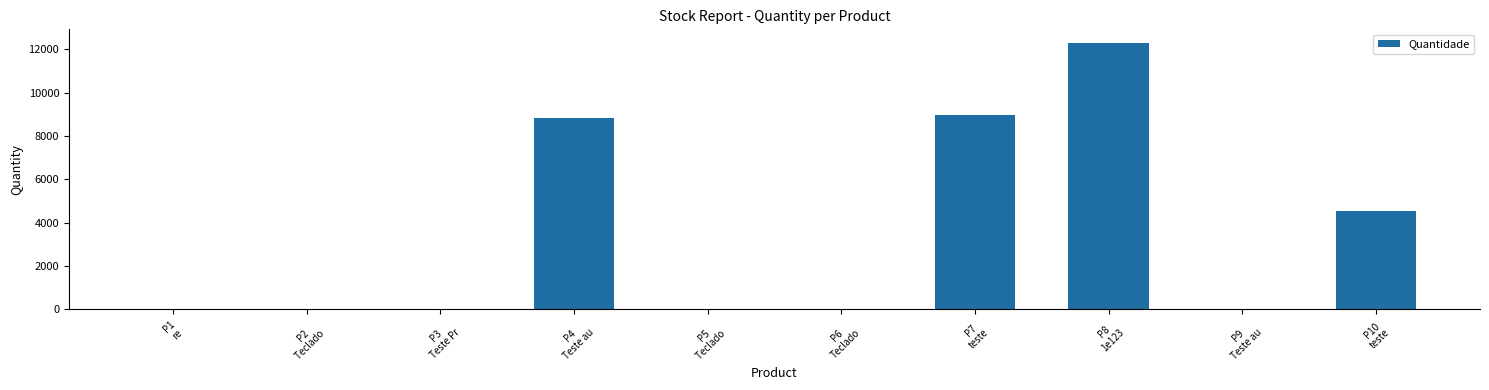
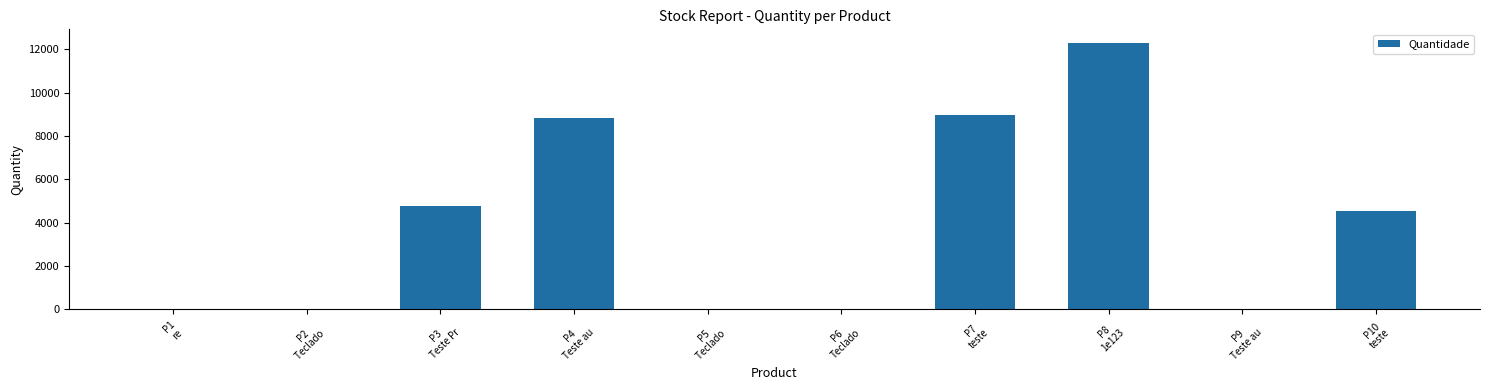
  {
    "P2 Teclado": 0,
-   "P3 Teste Pr": 0,
+   "P3 Teste Pr": 4800,
    "P4 Teste au": 8800,
    "P7 teste": 9000,
    "P8 1e123": 12300,
    "P10 teste": 4500
  }
